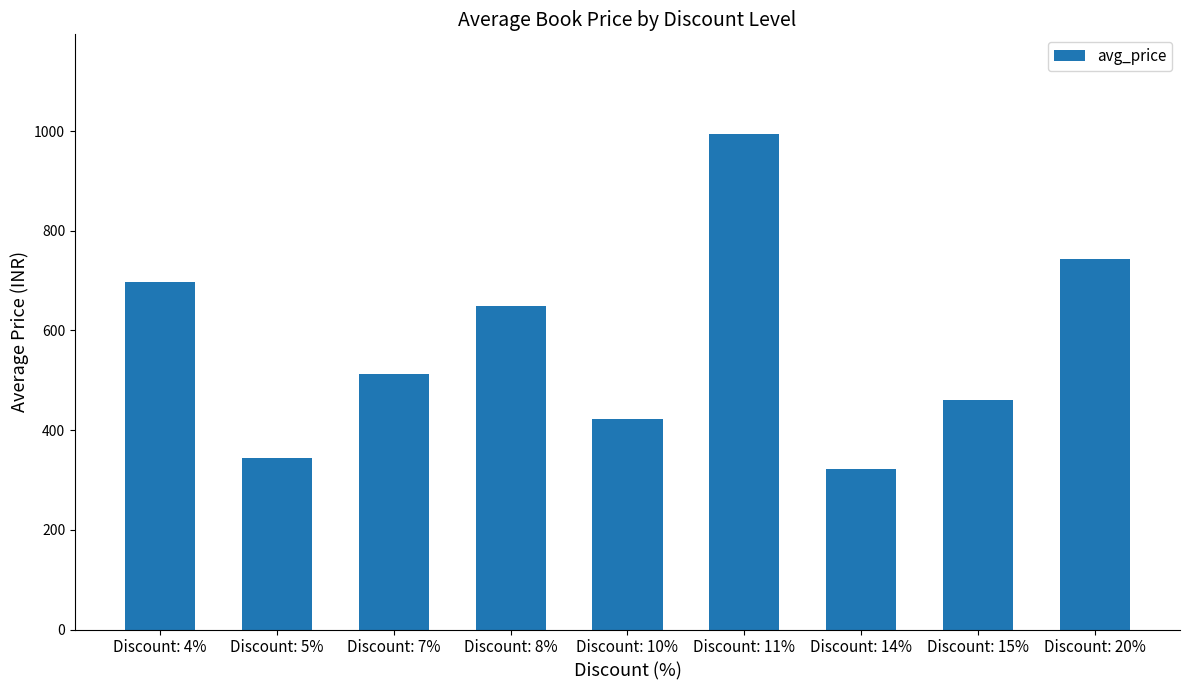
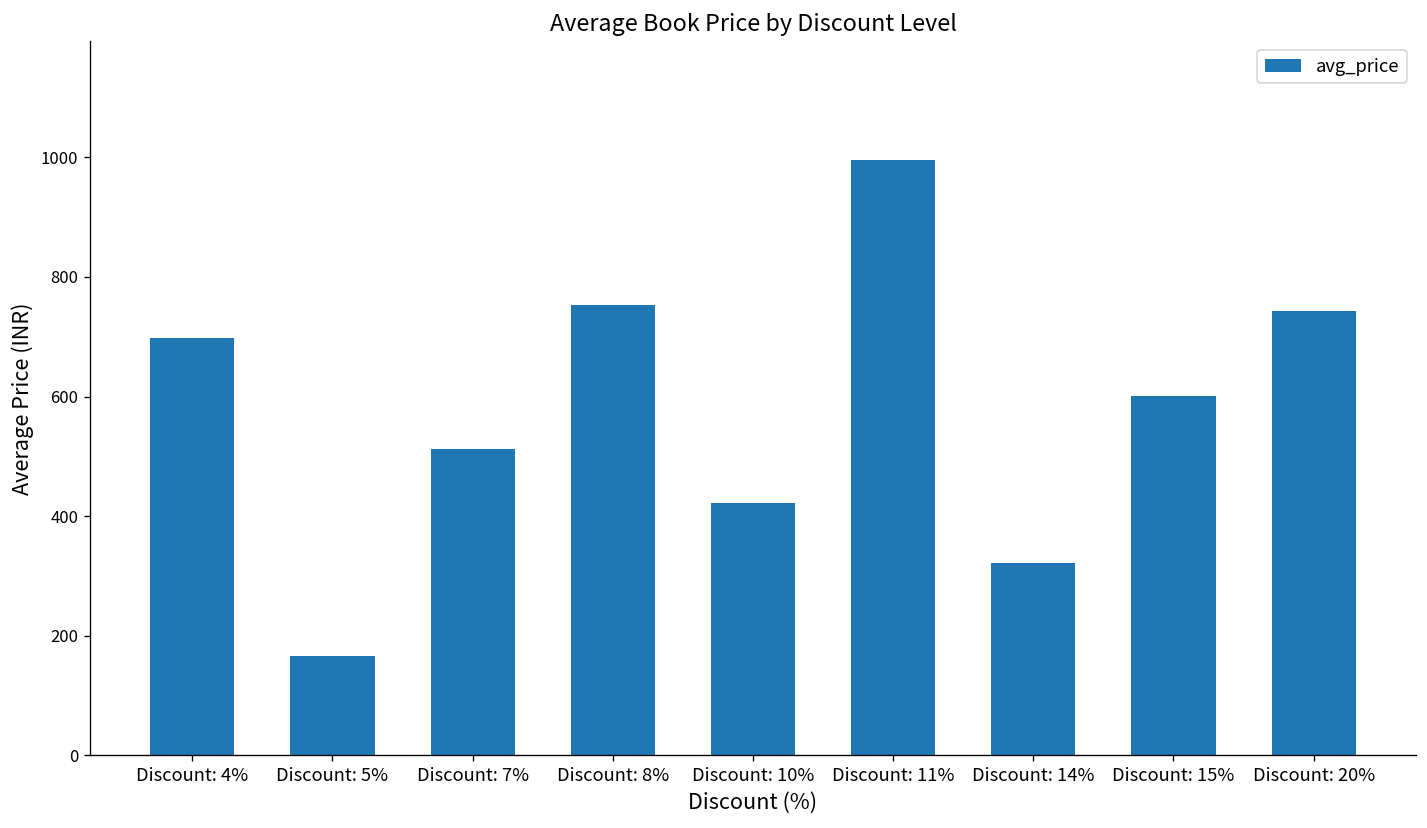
  {
    "Discount: 4%": 700,
-   "Discount: 5%": 340,
+   "Discount: 5%": 170,
    "Discount: 7%": 510,
-   "Discount: 8%": 650,
+   "Discount: 8%": 750,
    "Discount: 10%": 420,
    "Discount: 11%": 1000,
    "Discount: 14%": 320,
-   "Discount: 15%": 460,
+   "Discount: 15%": 600,
    "Discount: 20%": 740
  }
